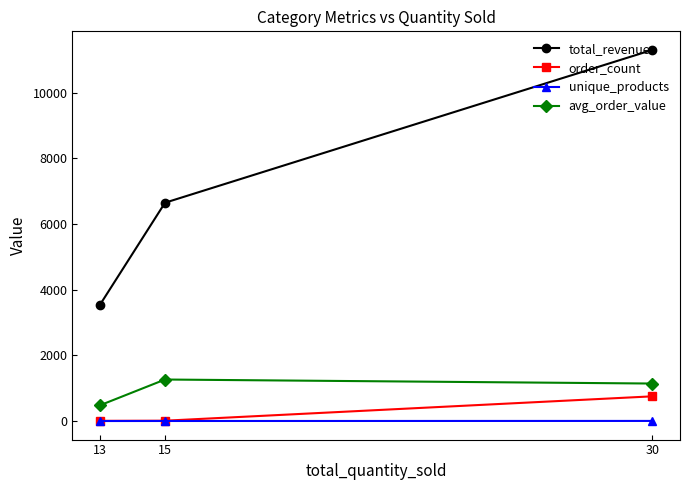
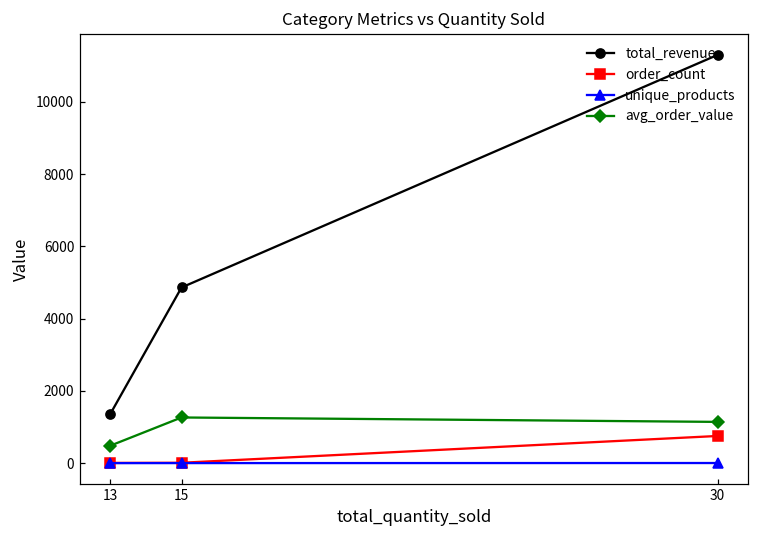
  {
    "total_revenue": {
-     "13": 3500,
-     "15": 6600,
+     "13": 1300,
+     "15": 4900,
      "30": 11300
    },
    "order_count": {
      "30": 800
    },
    "unique_products": {
      "30": 0
    },
    "avg_order_value": {
      "13": 500,
      "15": 1300,
      "30": 1100
    }
  }
